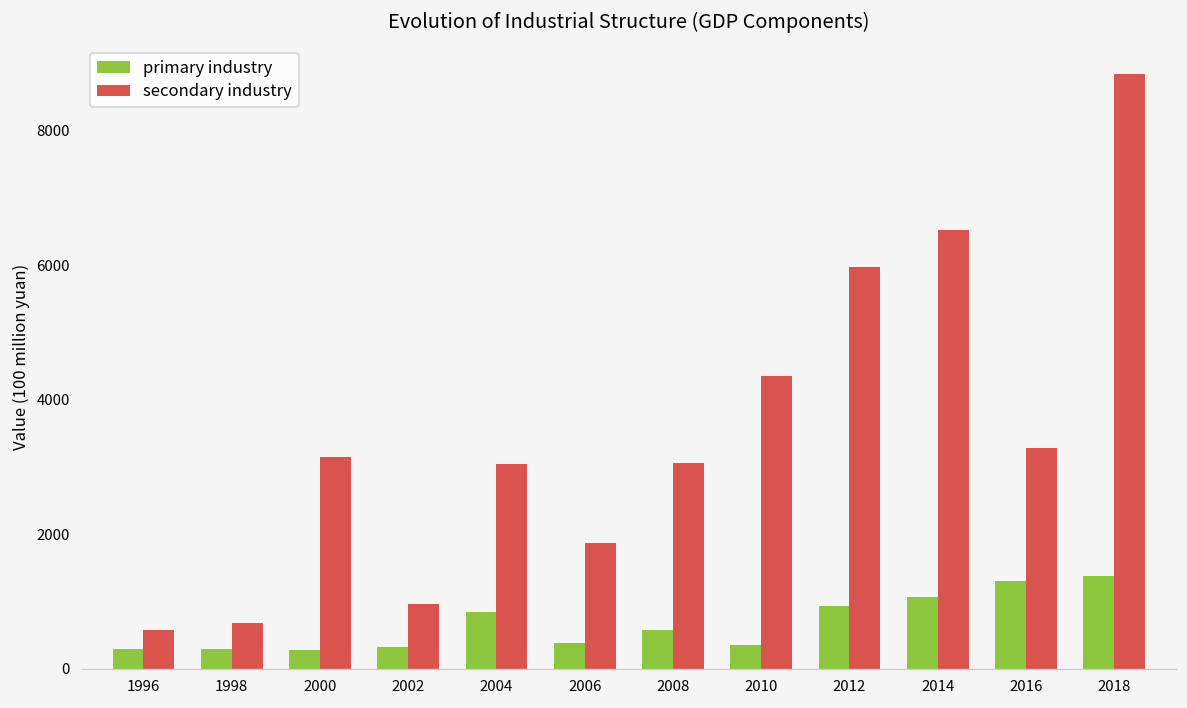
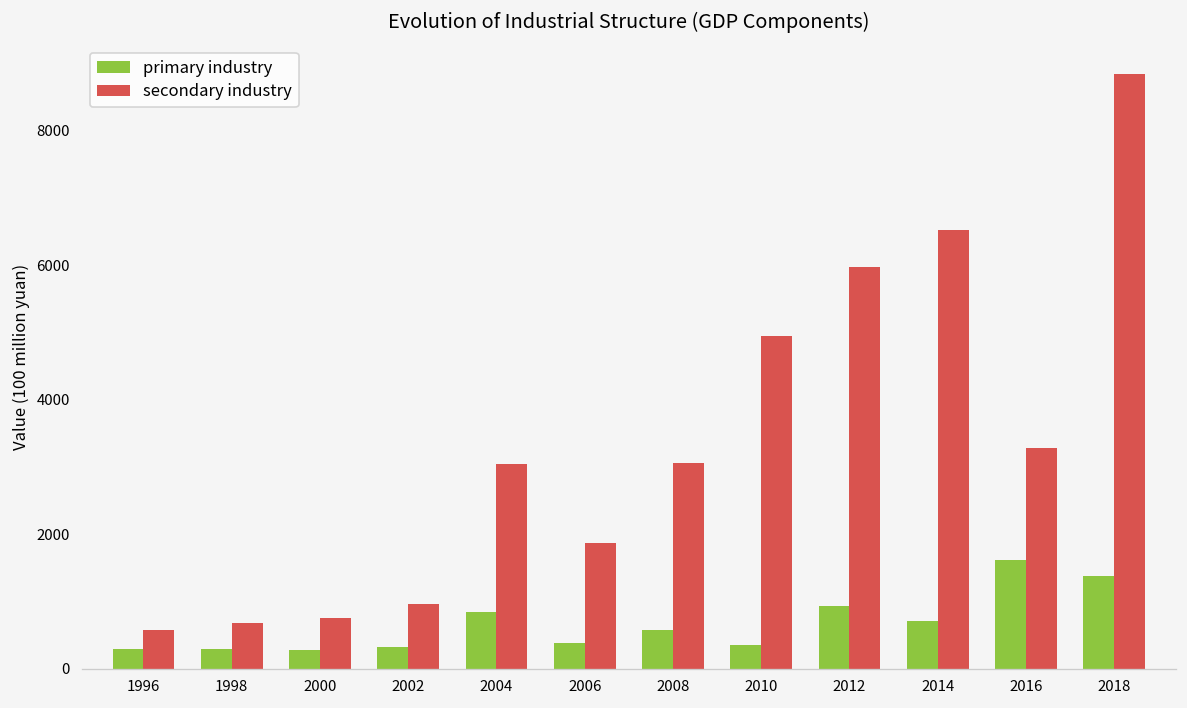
  {
    "primary industry": {
      "1996": 300,
      "1998": 300,
      "2000": 300,
      "2002": 300,
      "2004": 800,
      "2006": 400,
      "2008": 600,
      "2010": 400,
      "2012": 900,
-     "2014": 1100,
-     "2016": 1300,
+     "2014": 700,
+     "2016": 1600,
      "2018": 1400
    },
    "secondary industry": {
      "1996": 600,
      "1998": 700,
-     "2000": 3100,
+     "2000": 800,
      "2002": 1000,
      "2004": 3100,
      "2006": 1900,
      "2008": 3100,
-     "2010": 4400,
+     "2010": 4900,
      "2012": 6000,
      "2014": 6500,
      "2016": 3300,
      "2018": 8800
    }
  }
